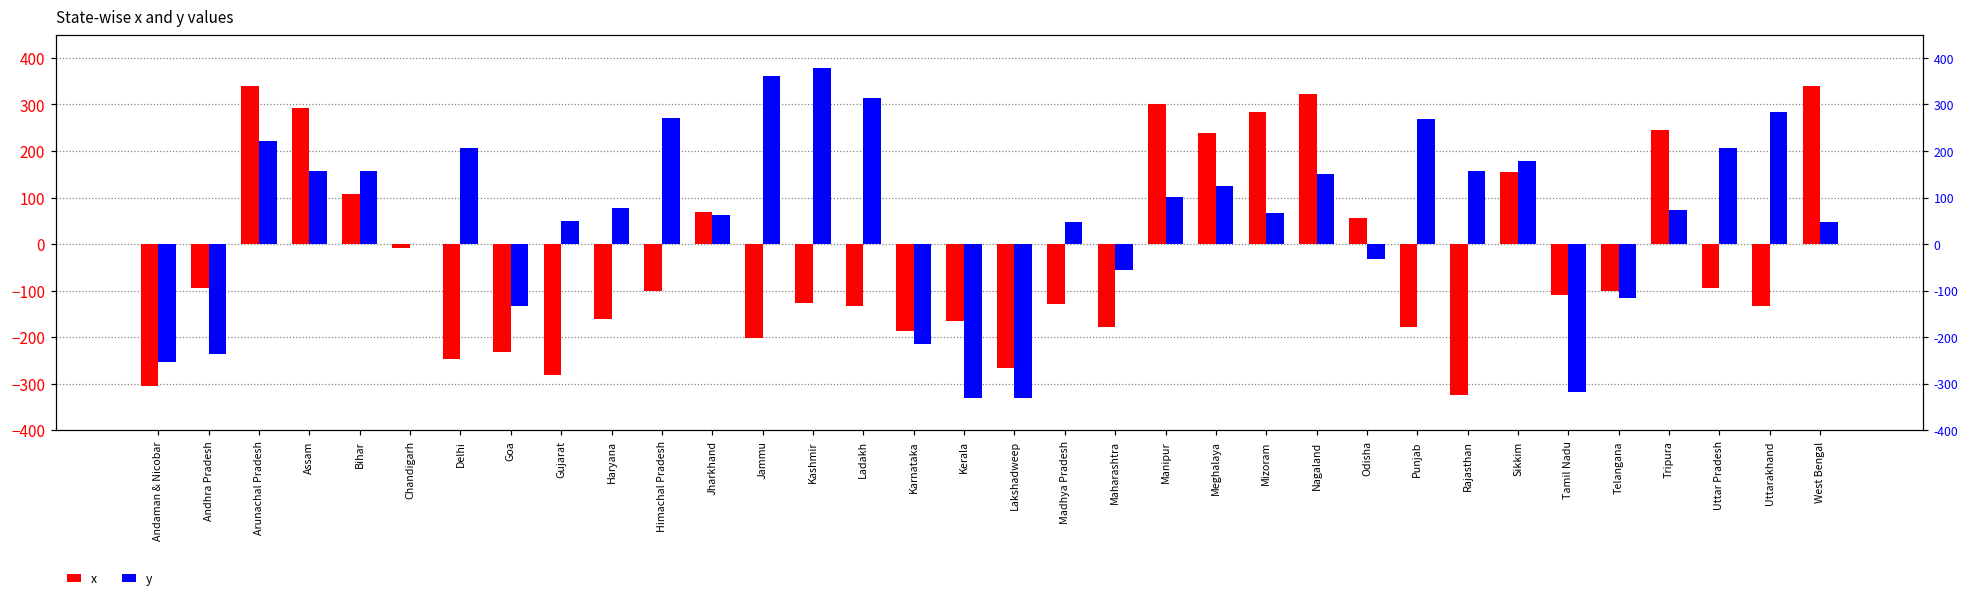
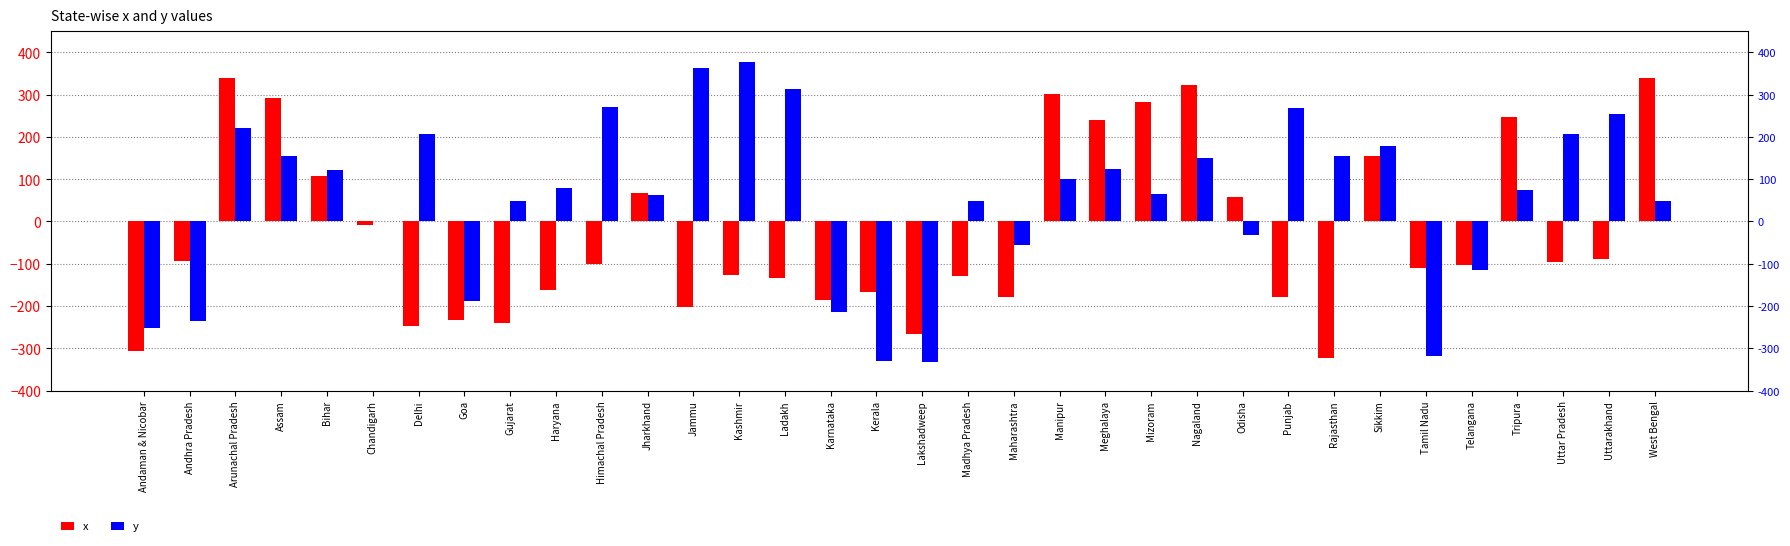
  {
    "x": {
      "Andaman & Nicobar": -310,
      "Andhra Pradesh": -90,
      "Arunachal Pradesh": 340,
      "Assam": 290,
      "Bihar": 110,
      "Chandigarh": -10,
      "Delhi": -250,
      "Goa": -230,
-     "Gujarat": -280,
+     "Gujarat": -240,
      "Haryana": -160,
      "Himachal Pradesh": -100,
      "Jharkhand": 70,
      "Jammu": -200,
      "Kashmir": -130,
      "Ladakh": -130,
      "Karnataka": -190,
      "Kerala": -170,
      "Lakshadweep": -270,
      "Madhya Pradesh": -130,
      "Maharashtra": -180,
      "Manipur": 300,
      "Meghalaya": 240,
      "Mizoram": 280,
      "Nagaland": 320,
      "Odisha": 60,
      "Punjab": -180,
      "Rajasthan": -320,
      "Sikkim": 150,
      "Tamil Nadu": -110,
      "Telangana": -100,
      "Tripura": 250,
      "Uttar Pradesh": -100,
-     "Uttarakhand": -130,
+     "Uttarakhand": -90,
      "West Bengal": 340
    },
    "y": {
      "Andaman & Nicobar": -250,
      "Andhra Pradesh": -240,
      "Arunachal Pradesh": 220,
      "Assam": 160,
-     "Bihar": 160,
+     "Bihar": 120,
      "Delhi": 210,
-     "Goa": -130,
+     "Goa": -190,
      "Gujarat": 50,
      "Haryana": 80,
      "Himachal Pradesh": 270,
      "Jharkhand": 60,
      "Jammu": 360,
      "Kashmir": 380,
      "Ladakh": 310,
      "Karnataka": -210,
      "Kerala": -330,
      "Lakshadweep": -330,
      "Madhya Pradesh": 50,
      "Maharashtra": -60,
      "Manipur": 100,
      "Meghalaya": 120,
      "Mizoram": 70,
      "Nagaland": 150,
      "Odisha": -30,
      "Punjab": 270,
      "Rajasthan": 160,
      "Sikkim": 180,
      "Tamil Nadu": -320,
      "Telangana": -120,
      "Tripura": 70,
      "Uttar Pradesh": 210,
-     "Uttarakhand": 280,
+     "Uttarakhand": 260,
      "West Bengal": 50
    }
  }
